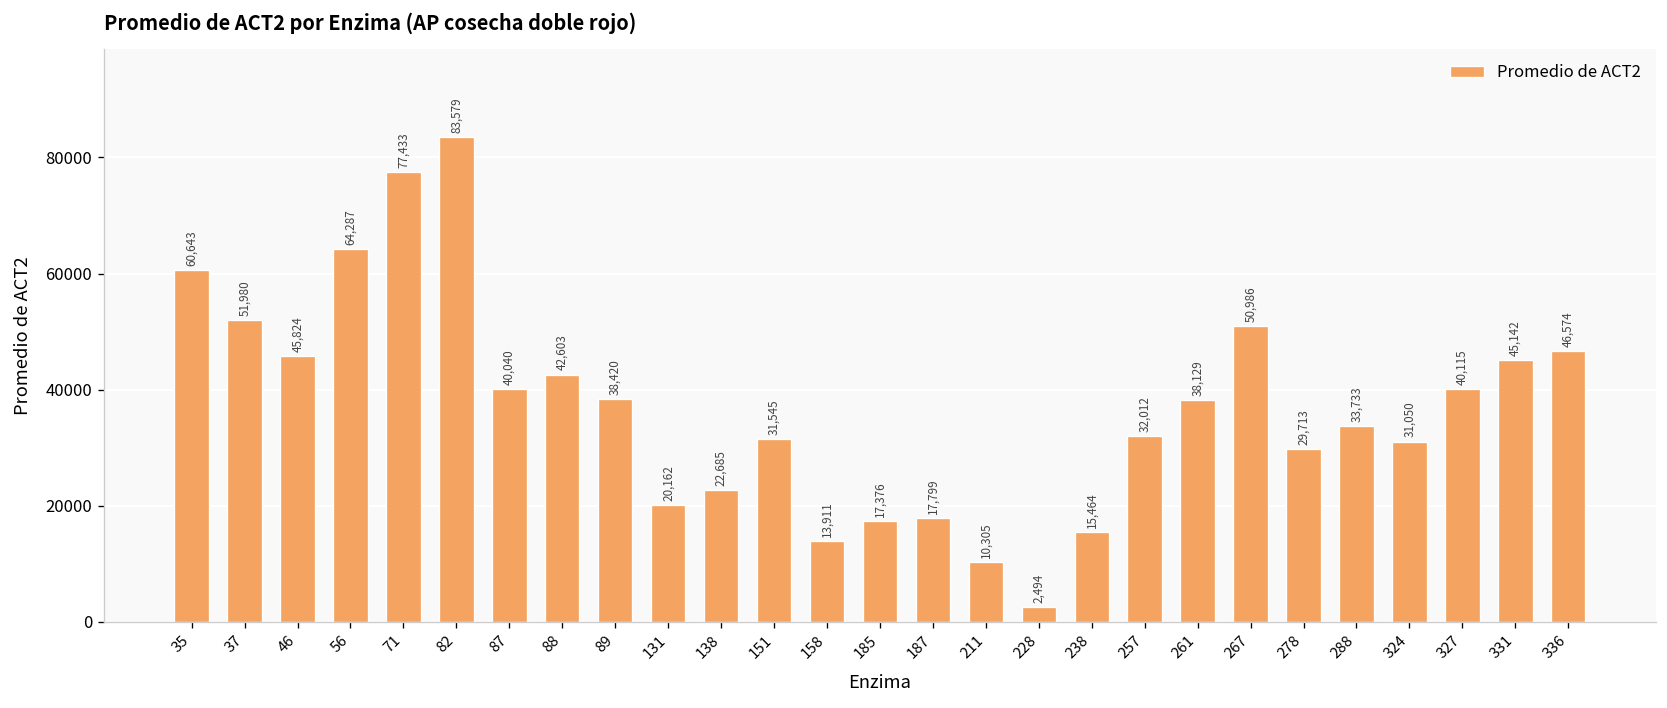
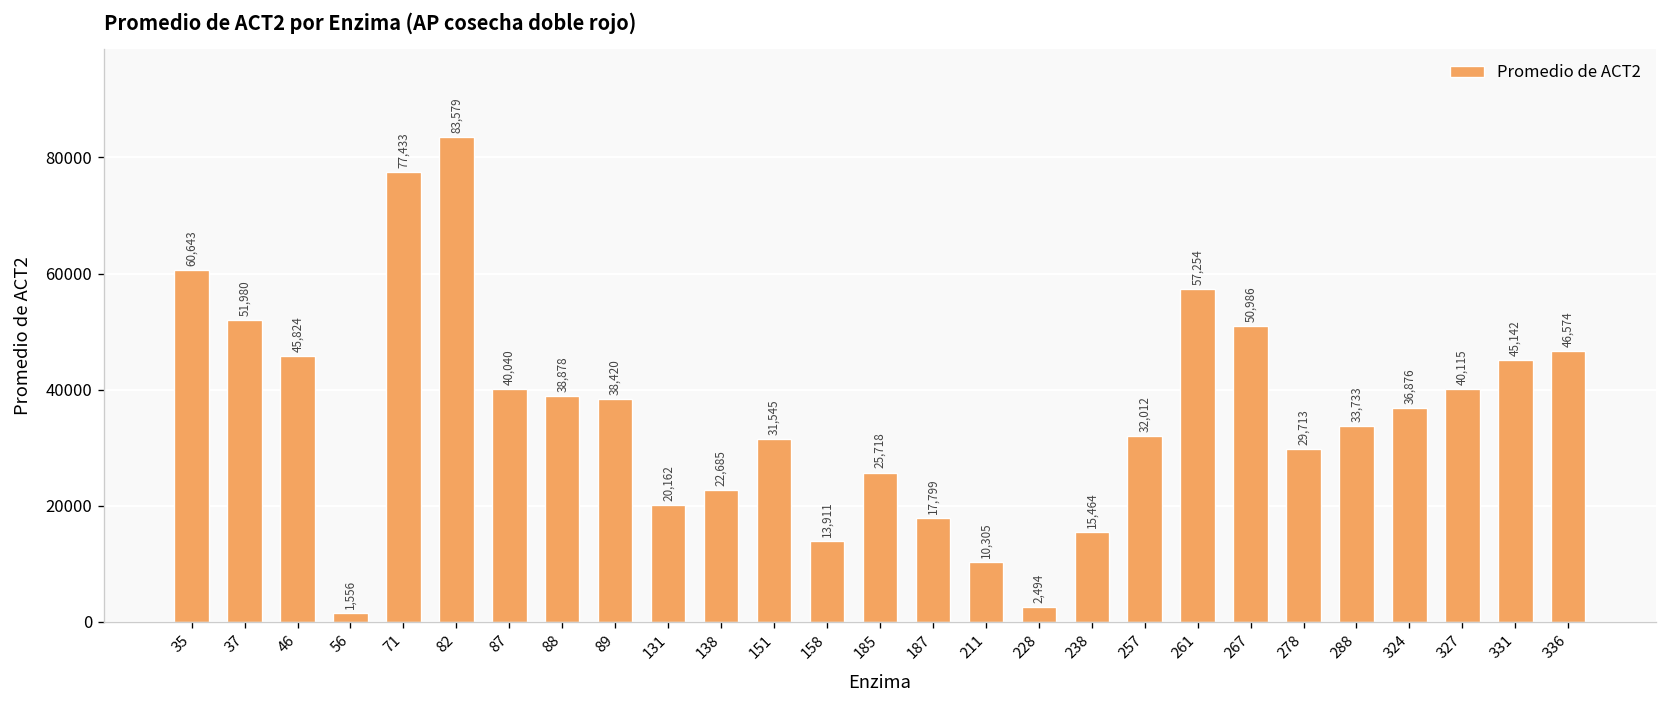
  {
    "35": "60,643",
    "37": "51,980",
    "46": "45,824",
-   "56": "64,287",
+   "56": "1,556",
    "71": "77,433",
    "82": "83,579",
    "87": "40,040",
-   "88": "42,603",
+   "88": "38,878",
    "89": "38,420",
    "131": "20,162",
    "138": "22,685",
    "151": "31,545",
    "158": "13,911",
-   "185": "17,376",
+   "185": "25,718",
    "187": "17,799",
    "211": "10,305",
    "228": "2,494",
    "238": "15,464",
    "257": "32,012",
-   "261": "38,129",
+   "261": "57,254",
    "267": "50,986",
    "278": "29,713",
    "288": "33,733",
-   "324": "31,050",
+   "324": "36,876",
    "327": "40,115",
    "331": "45,142",
    "336": "46,574"
  }
